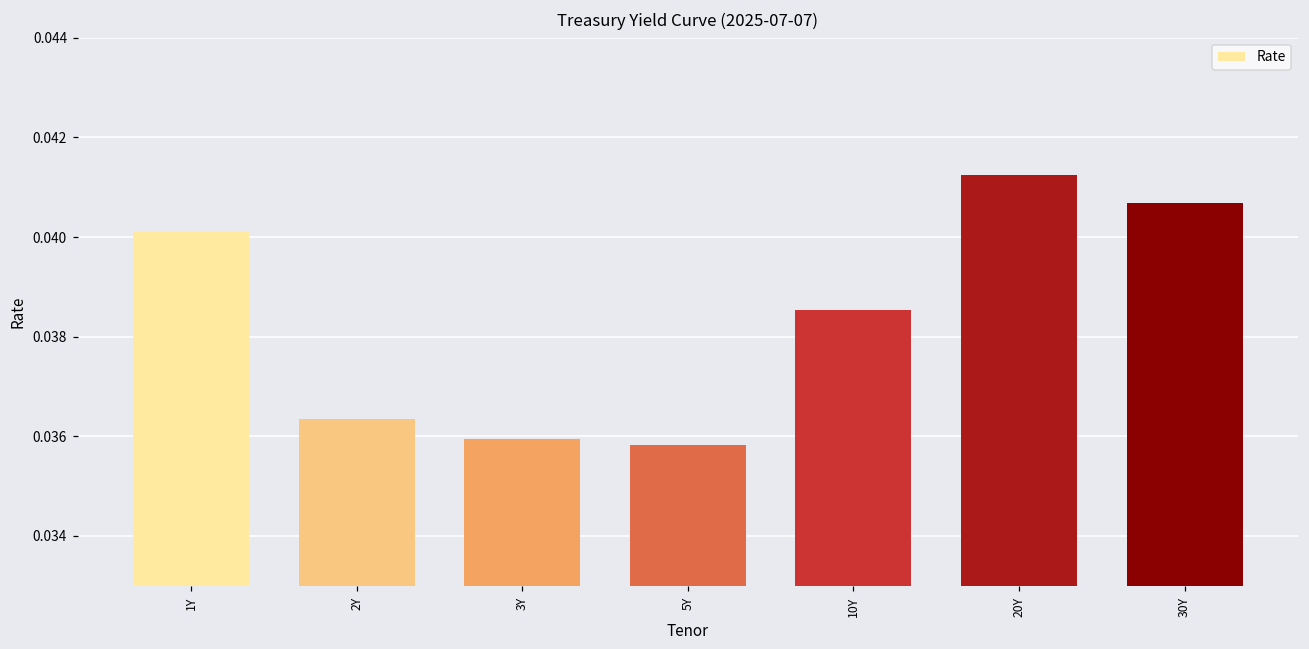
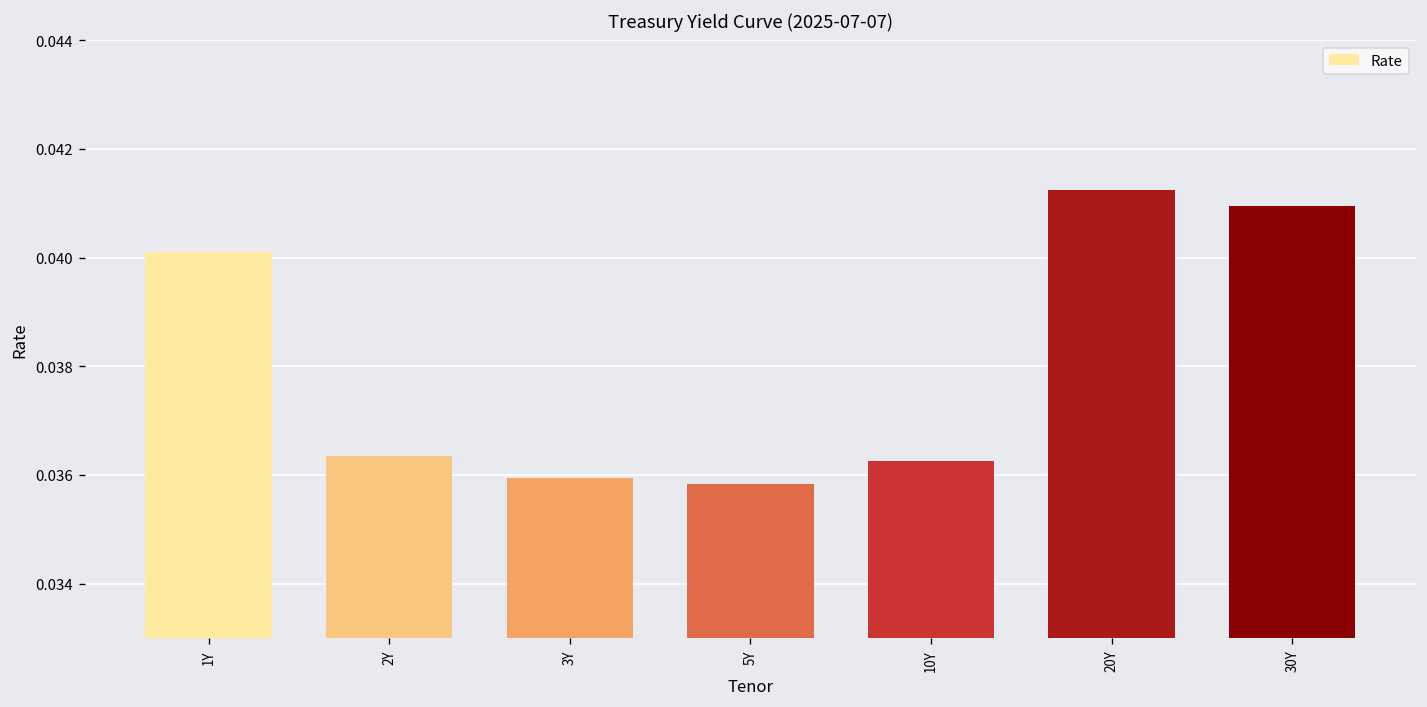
  {
    "1Y": 0.0401,
    "2Y": 0.0364,
    "3Y": 0.0359,
    "5Y": 0.0358,
-   "10Y": 0.0385,
+   "10Y": 0.0363,
    "20Y": 0.0412,
-   "30Y": 0.0407
+   "30Y": 0.0409
  }
